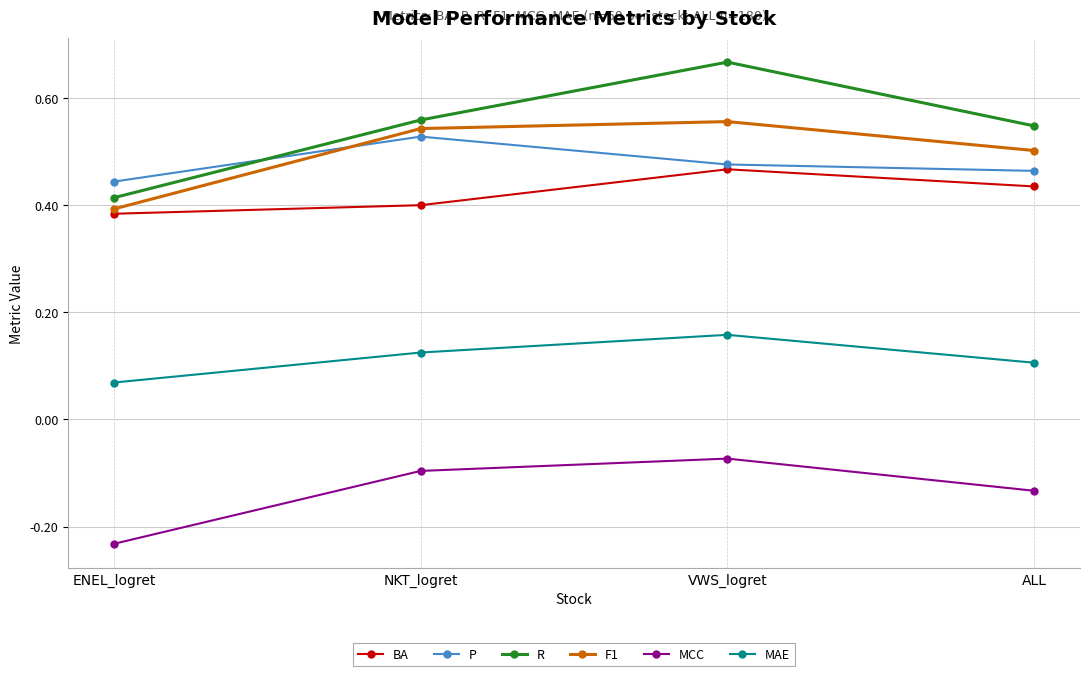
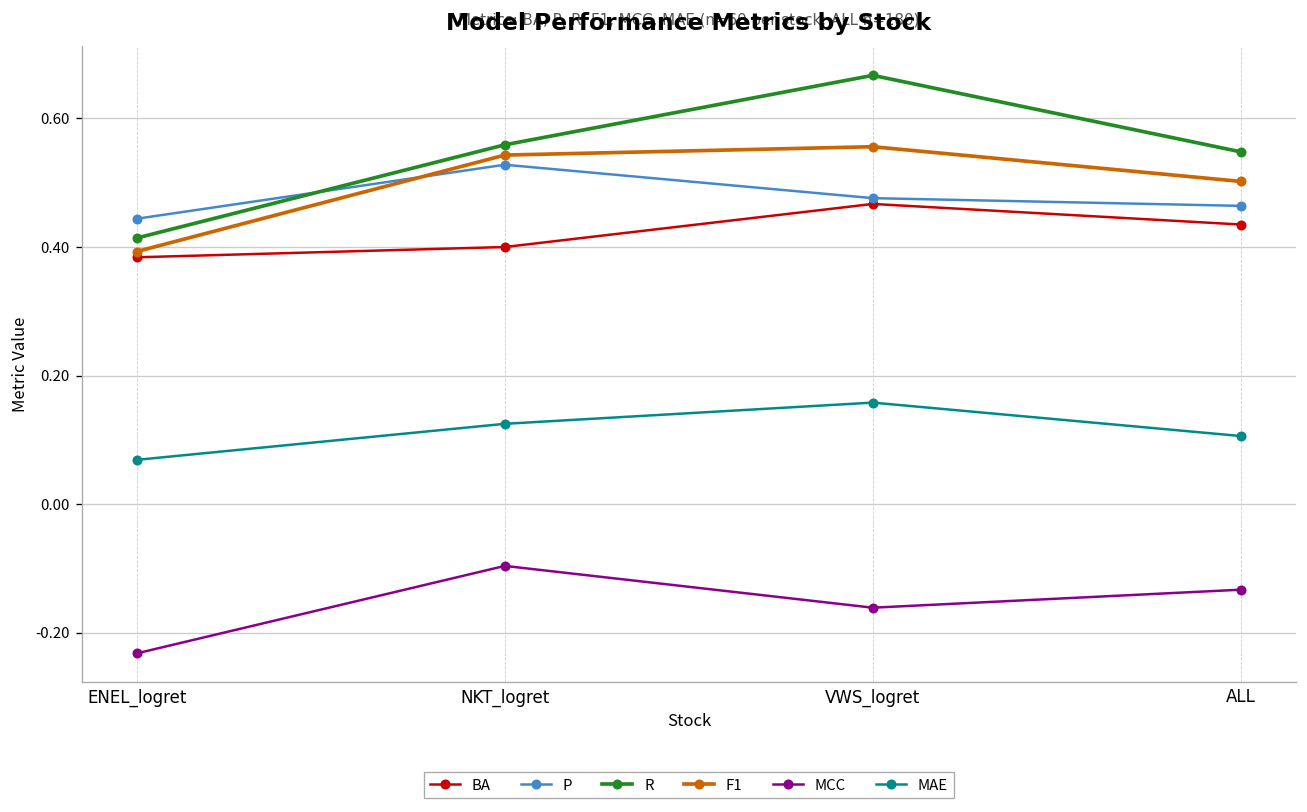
  {
    "BA": {
      "ENEL_logret": 0.38,
      "NKT_logret": 0.40,
      "VWS_logret": 0.47,
      "ALL": 0.44
    },
    "P": {
      "ENEL_logret": 0.44,
      "NKT_logret": 0.53,
      "VWS_logret": 0.48,
      "ALL": 0.46
    },
    "R": {
      "ENEL_logret": 0.41,
      "NKT_logret": 0.56,
      "VWS_logret": 0.67,
      "ALL": 0.55
    },
    "F1": {
      "ENEL_logret": 0.39,
      "NKT_logret": 0.54,
      "VWS_logret": 0.56,
      "ALL": 0.50
    },
    "MCC": {
      "ENEL_logret": -0.23,
      "NKT_logret": -0.10,
-     "VWS_logret": -0.07,
+     "VWS_logret": -0.16,
      "ALL": -0.13
    },
    "MAE": {
      "ENEL_logret": 0.07,
      "NKT_logret": 0.13,
      "VWS_logret": 0.16,
      "ALL": 0.11
    }
  }
